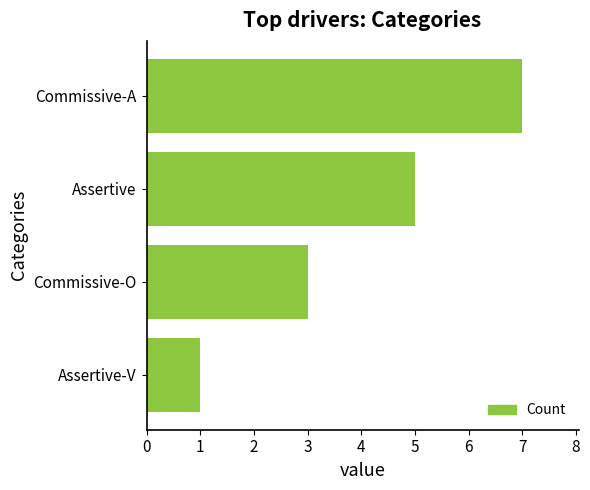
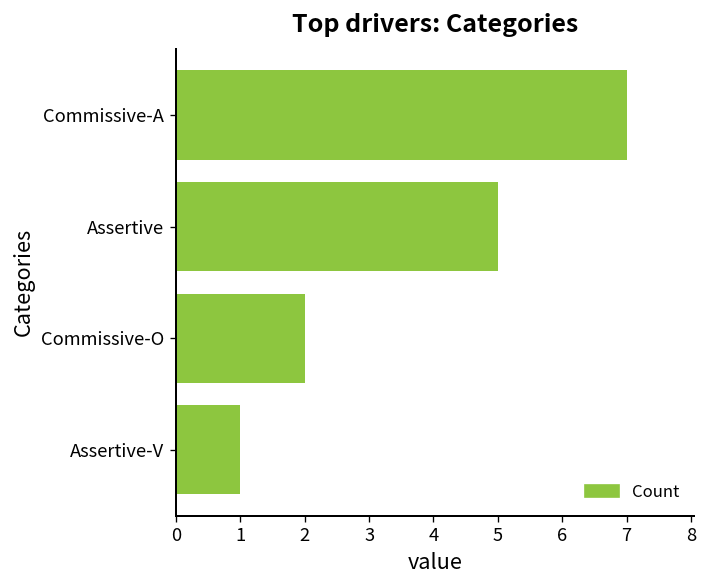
  {
    "Commissive-A": 7,
    "Assertive": 5,
-   "Commissive-O": 3,
+   "Commissive-O": 2,
    "Assertive-V": 1
  }
